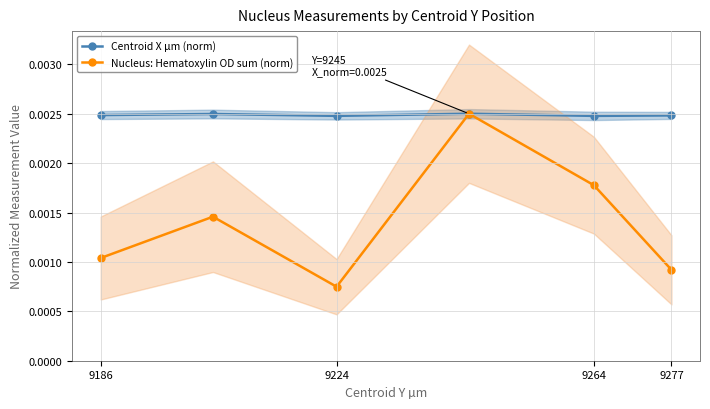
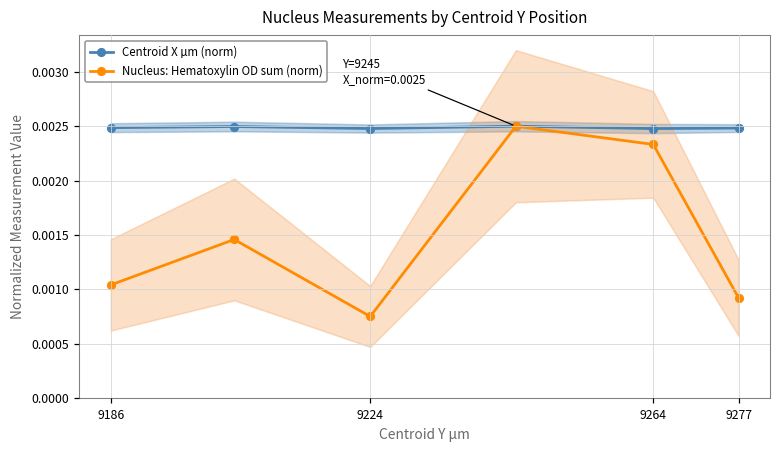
  {
    "Nucleus: Hematoxylin OD sum (norm)": {
      "9186": 0.0010,
      "9224": 0.0007,
-     "9264": 0.0018,
+     "9264": 0.0023,
      "9277": 0.0009
    }
  }
